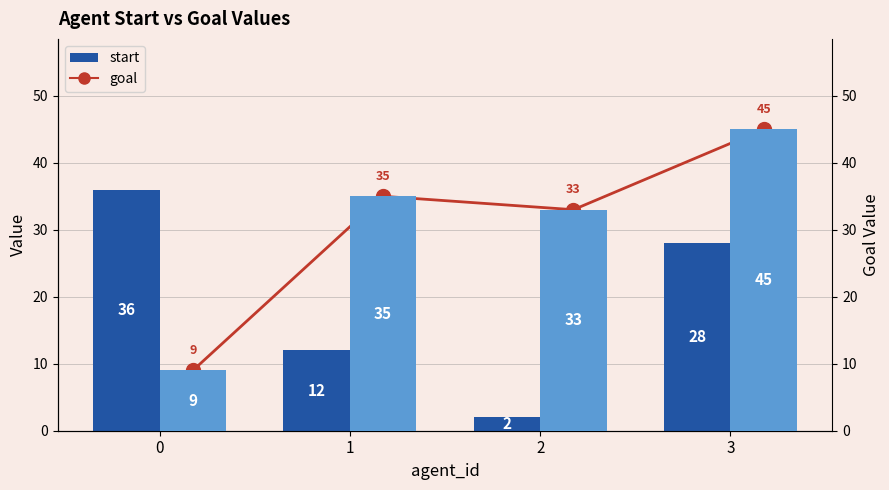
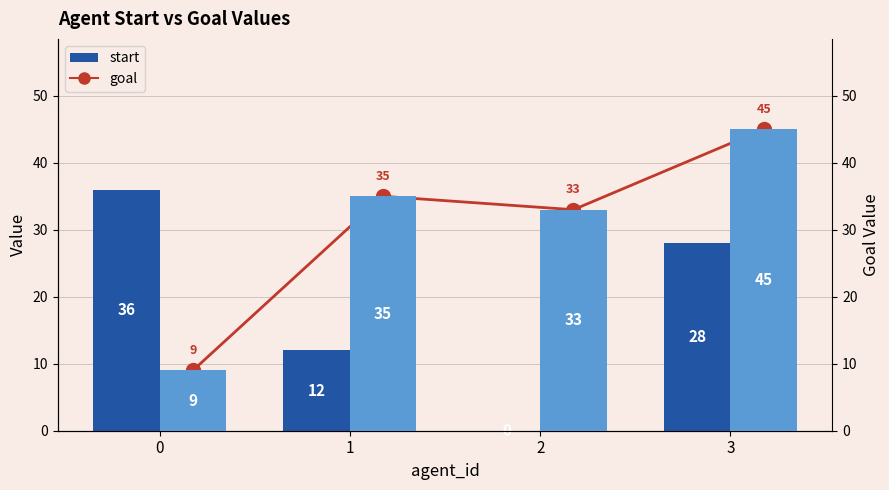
  {
    "start": {
-     "2": 2
+     "2": 0
    }
  }
